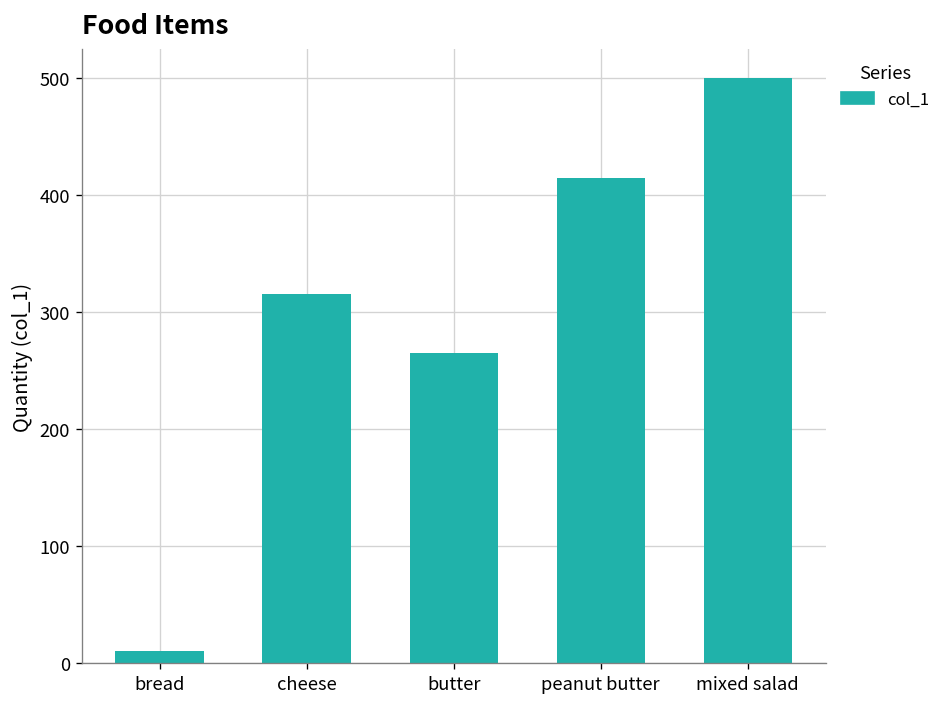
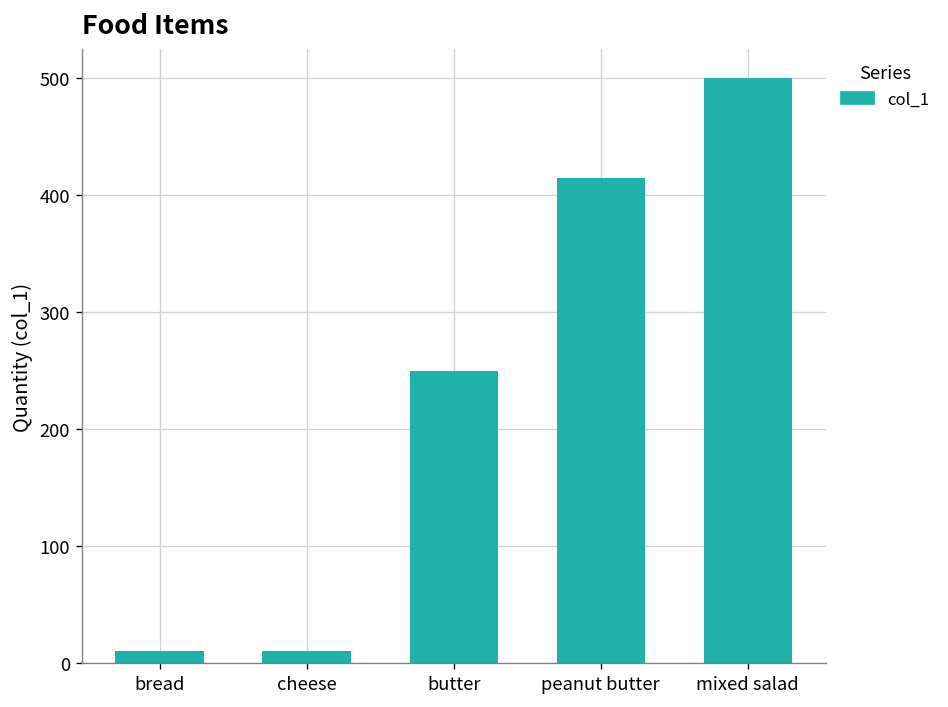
  {
    "bread": 10,
-   "cheese": 320,
-   "butter": 270,
+   "cheese": 10,
+   "butter": 250,
    "peanut butter": 420,
    "mixed salad": 500
  }
